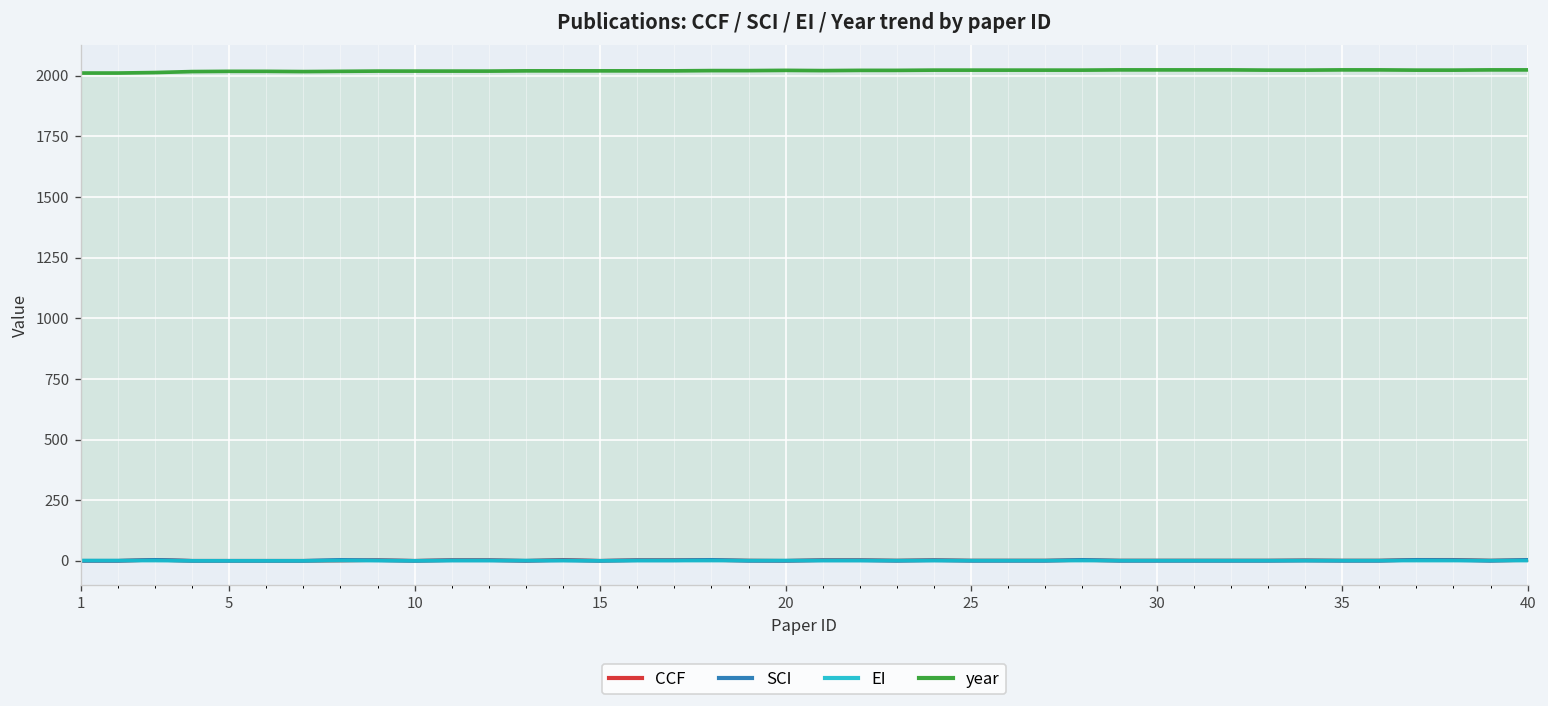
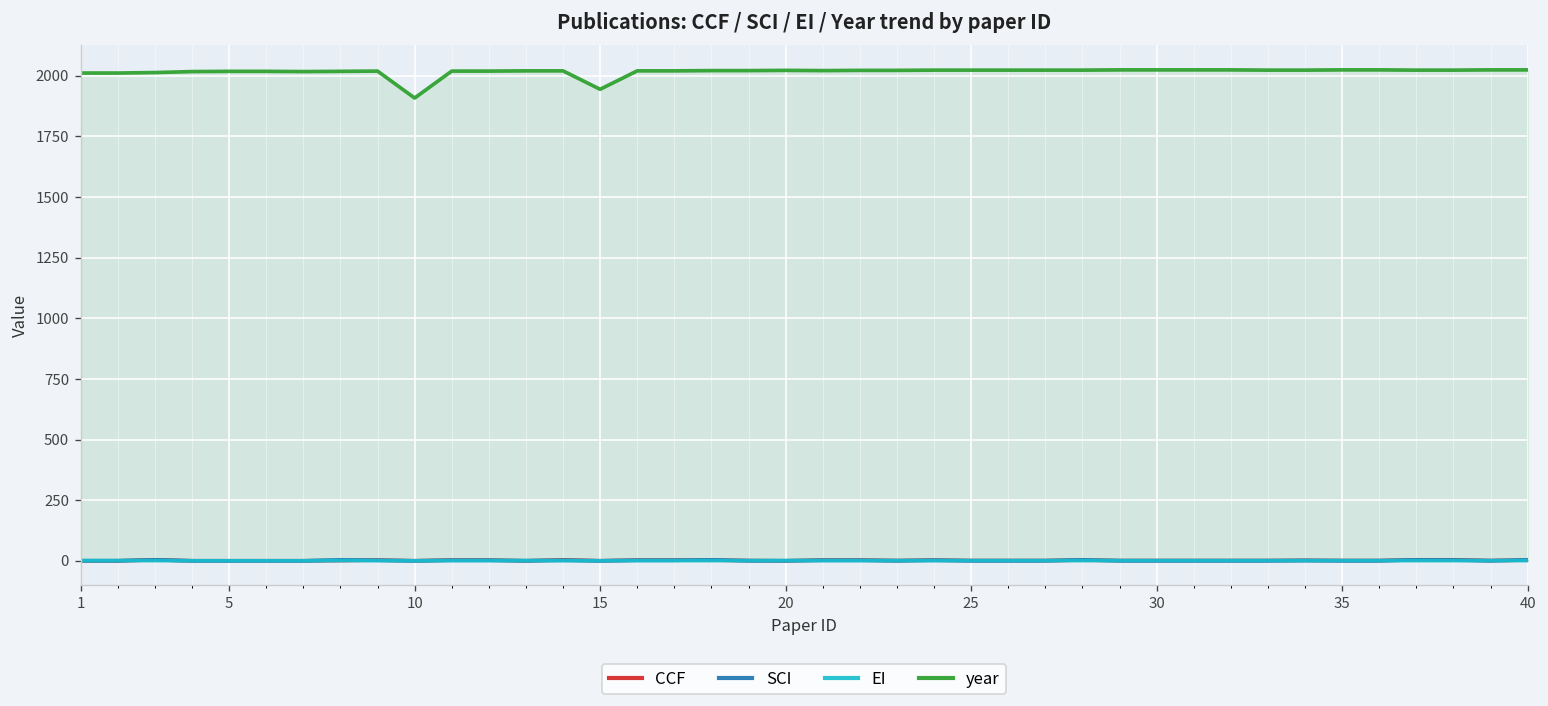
  {
    "EI": {
      "1": 0,
      "5": 0,
      "10": 0,
      "15": 0,
      "20": 0,
      "25": 0,
      "30": 0,
      "35": 0,
      "40": 0
    },
    "year": {
      "1": 2010,
      "5": 2020,
-     "10": 2020,
-     "15": 2020,
+     "10": 1910,
+     "15": 1940,
      "20": 2020,
      "25": 2020,
      "30": 2020,
      "35": 2020,
      "40": 2020
    }
  }
